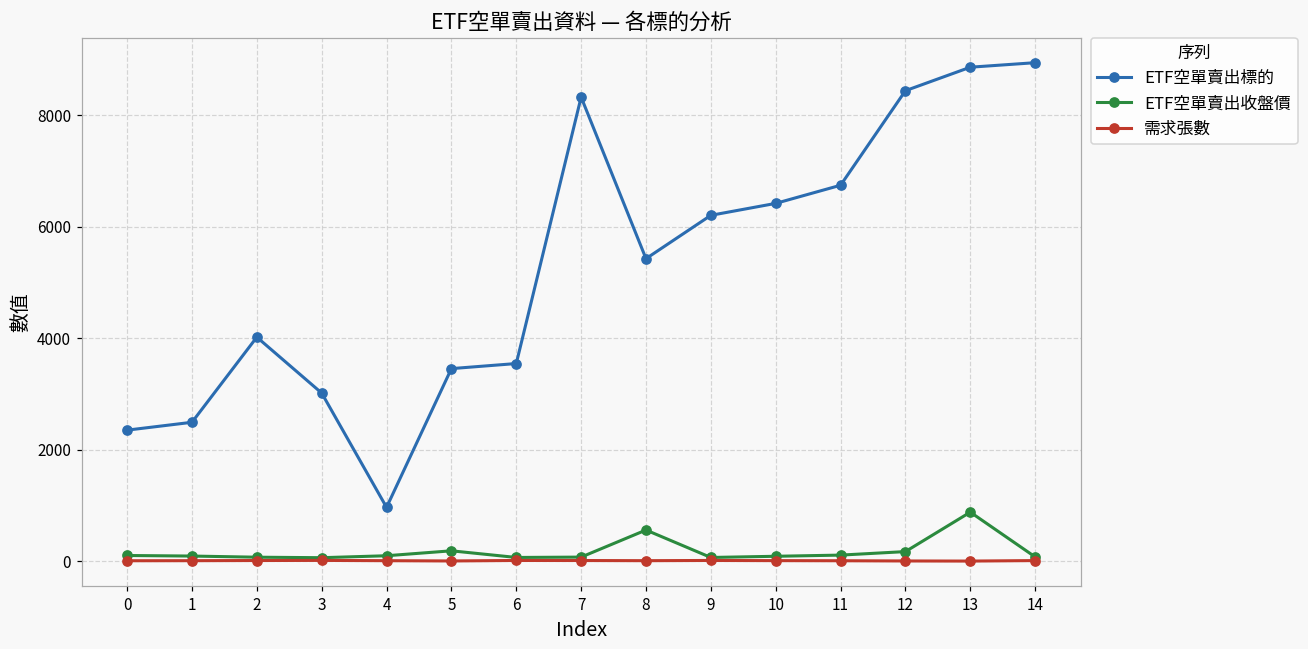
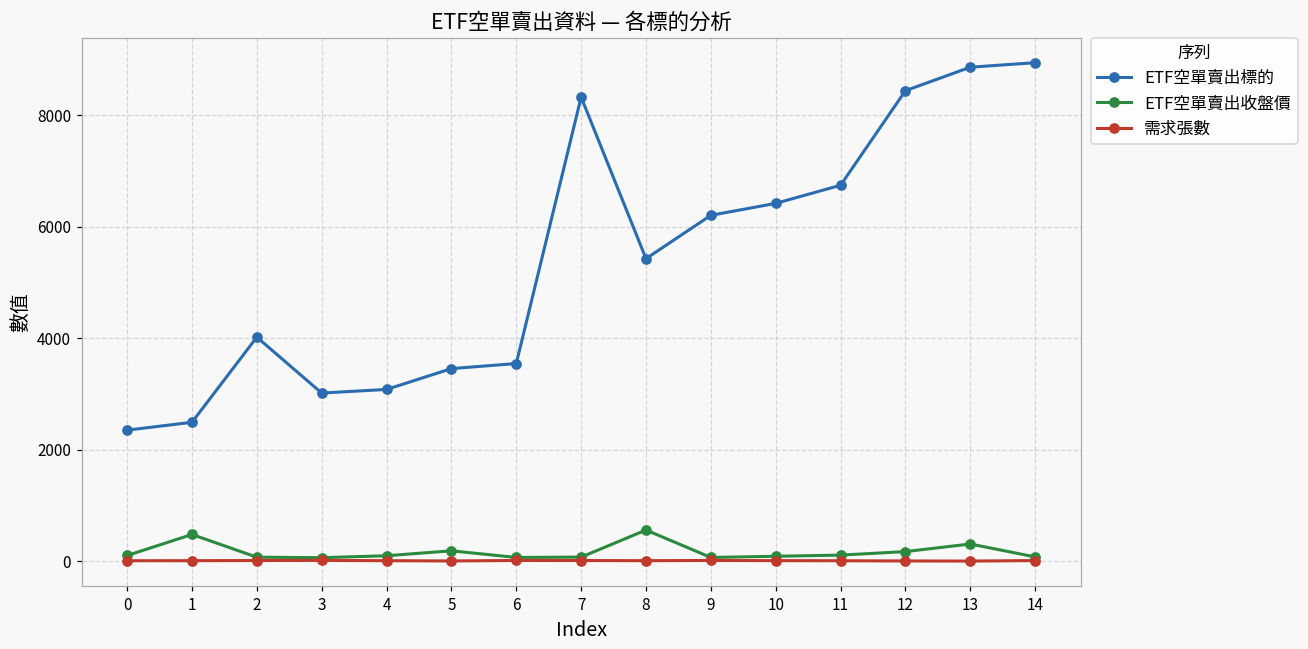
  {
    "ETF空單賣出標的": {
      "0": 2400,
      "1": 2500,
      "2": 4000,
      "3": 3000,
-     "4": 1000,
+     "4": 3100,
      "5": 3500,
      "6": 3500,
      "7": 8300,
      "8": 5400,
      "9": 6200,
      "10": 6400,
      "11": 6700,
      "12": 8400,
      "13": 8900,
      "14": 8900
    },
    "ETF空單賣出收盤價": {
      "0": 100,
-     "1": 100,
+     "1": 500,
      "2": 100,
      "4": 100,
      "5": 200,
      "6": 100,
      "7": 100,
      "8": 600,
      "9": 100,
      "10": 100,
      "11": 100,
      "12": 200,
-     "13": 900,
+     "13": 300,
      "14": 100
    },
    "需求張數": {
      "0": 0,
      "1": 0,
      "2": 0,
      "4": 0,
      "5": 0,
      "6": 0,
      "7": 0,
      "8": 0,
      "9": 0,
      "10": 0,
      "11": 0,
      "12": 0,
      "13": 0,
      "14": 0
    }
  }
